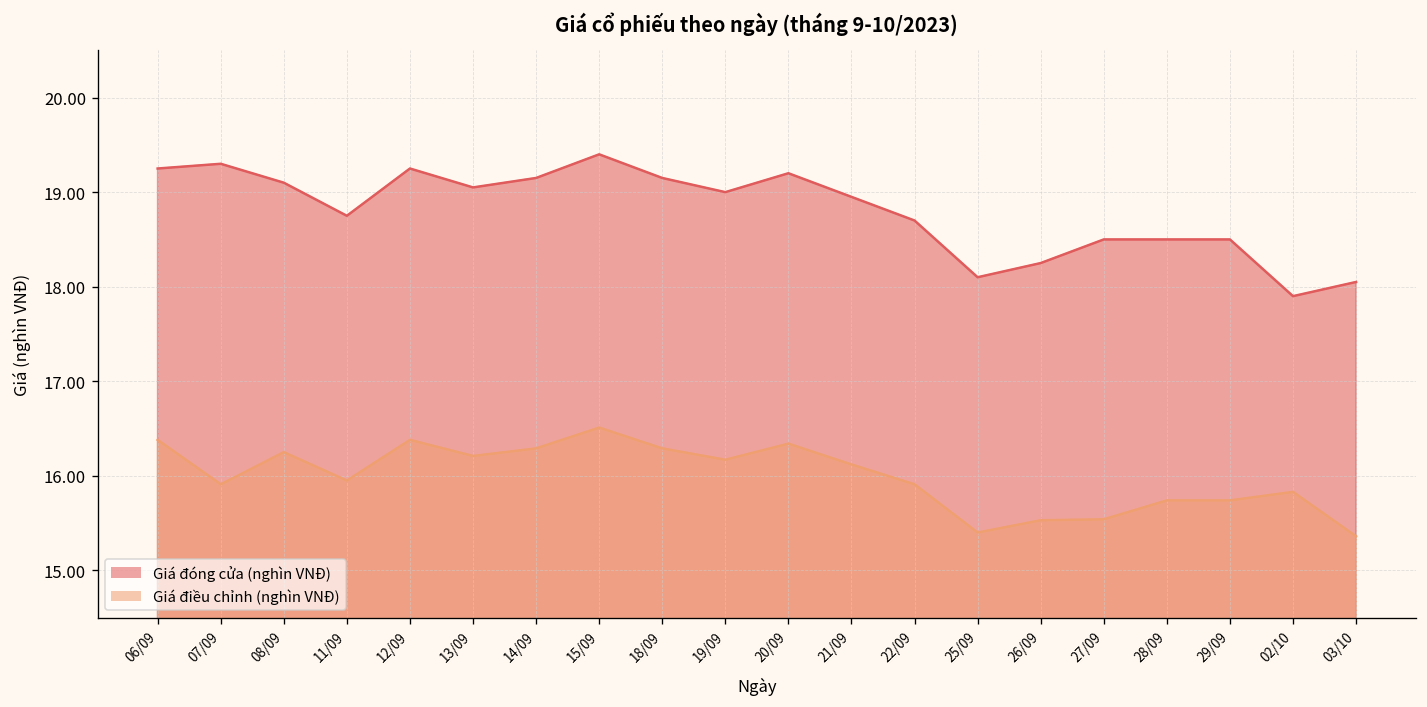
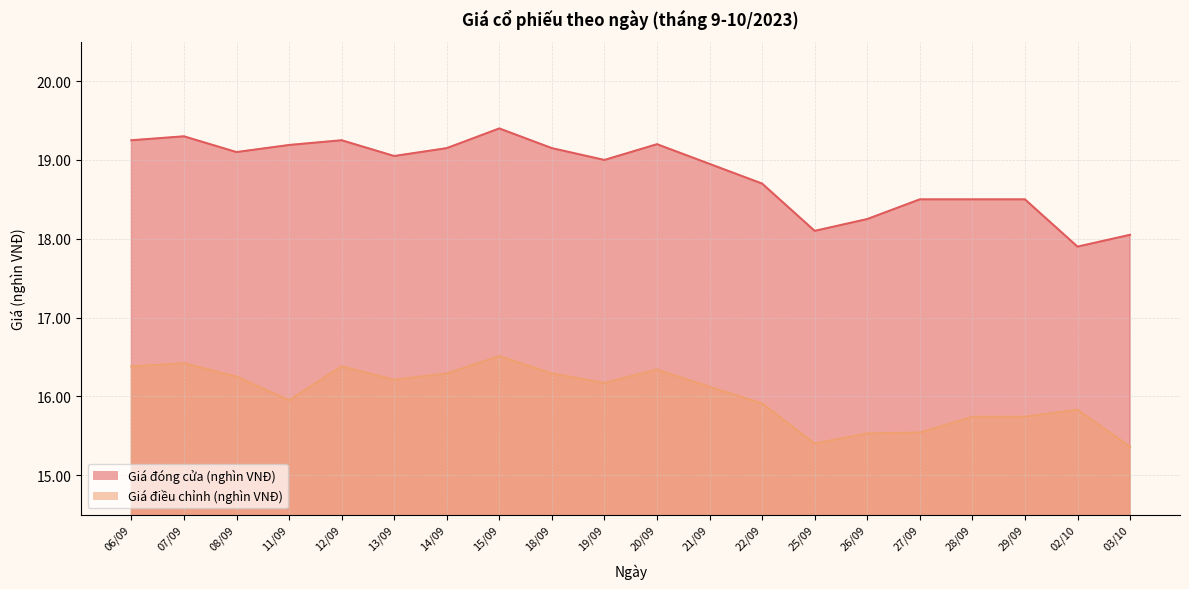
  {
    "Giá đóng cửa (nghìn VNĐ)": {
      "06/09": 19.3,
      "07/09": 19.3,
      "08/09": 19.1,
-     "11/09": 18.8,
+     "11/09": 19.2,
      "12/09": 19.3,
      "13/09": 19.1,
      "14/09": 19.2,
      "15/09": 19.4,
      "18/09": 19.2,
      "19/09": 19.0,
      "20/09": 19.2,
      "21/09": 19.0,
      "22/09": 18.7,
      "25/09": 18.1,
      "26/09": 18.3,
      "27/09": 18.5,
      "28/09": 18.5,
      "29/09": 18.5,
      "02/10": 17.9,
      "03/10": 18.1
    },
    "Giá điều chỉnh (nghìn VNĐ)": {
      "06/09": 16.4,
-     "07/09": 15.9,
+     "07/09": 16.4,
      "08/09": 16.3,
      "11/09": 16.0,
      "12/09": 16.4,
      "13/09": 16.2,
      "14/09": 16.3,
      "15/09": 16.5,
      "18/09": 16.3,
      "19/09": 16.2,
      "20/09": 16.3,
      "21/09": 16.1,
      "22/09": 15.9,
      "25/09": 15.4,
      "26/09": 15.5,
      "27/09": 15.5,
      "28/09": 15.7,
      "29/09": 15.7,
      "02/10": 15.8,
      "03/10": 15.4
    }
  }
